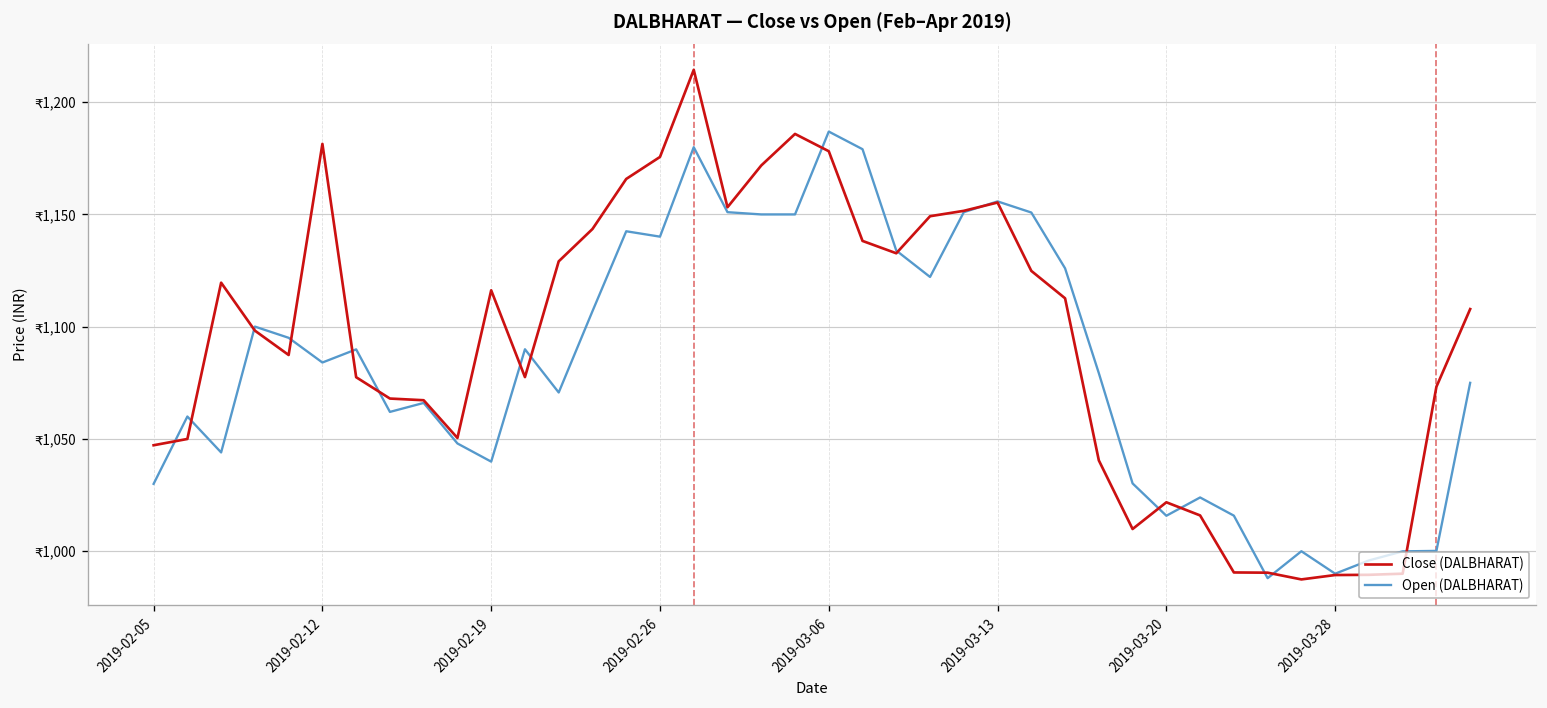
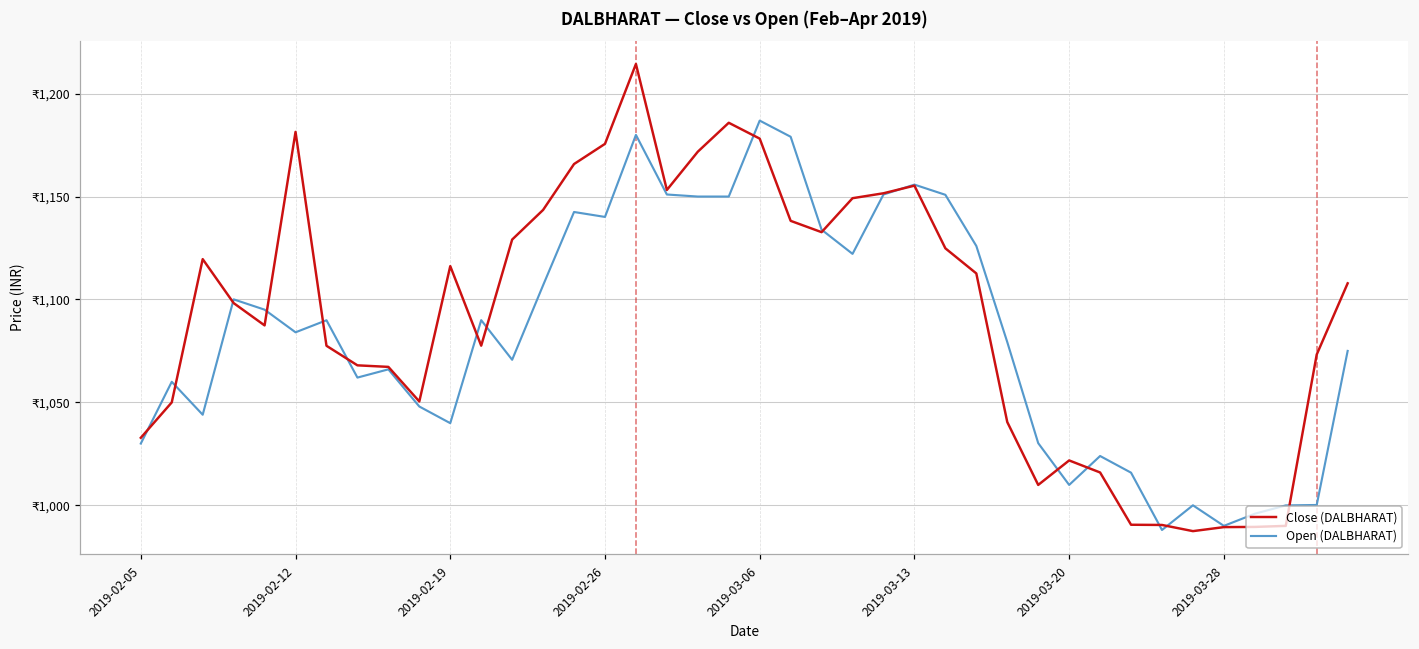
  {
    "Close (DALBHARAT)": {
-     "2019-02-05": "₹1,047",
+     "2019-02-05": "₹1,033",
      "2019-02-12": "₹1,181",
      "2019-02-19": "₹1,116",
      "2019-02-26": "₹1,176",
      "2019-03-06": "₹1,178",
      "2019-03-20": "₹1,022"
    },
    "Open (DALBHARAT)": {
      "2019-02-05": "₹1,030",
      "2019-02-12": "₹1,084",
      "2019-02-19": "₹1,040",
      "2019-02-26": "₹1,140",
      "2019-03-06": "₹1,187",
-     "2019-03-20": "₹1,016"
+     "2019-03-20": "₹1,010"
    }
  }
